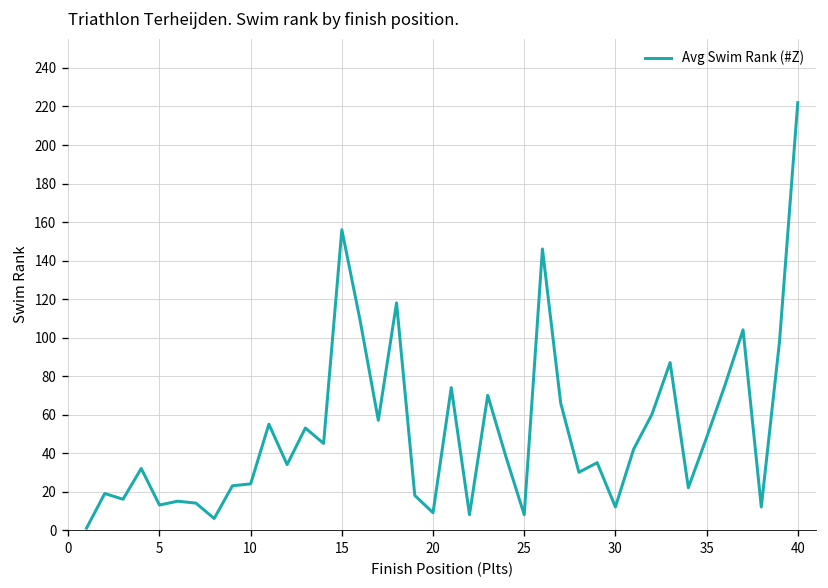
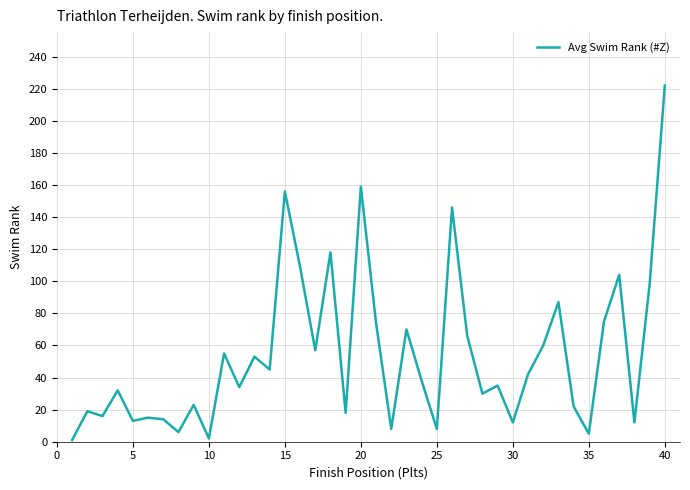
  {
    "5": 13,
-   "10": 24,
+   "10": 2,
    "15": 156,
-   "20": 9,
+   "20": 159,
    "25": 8,
    "30": 12,
-   "35": 48,
+   "35": 5,
    "40": 222
  }
